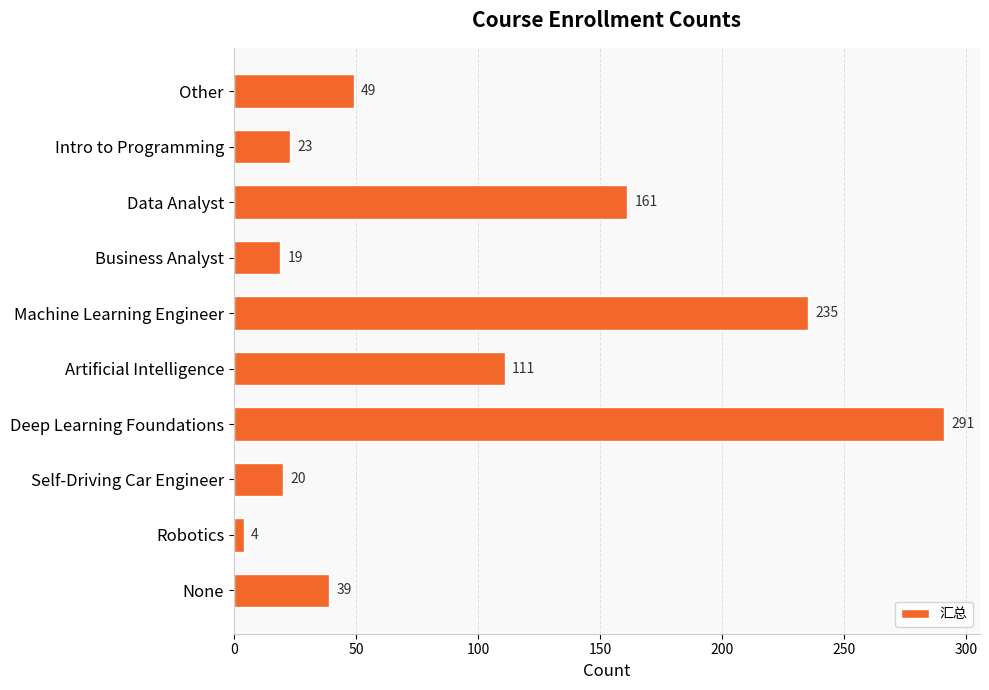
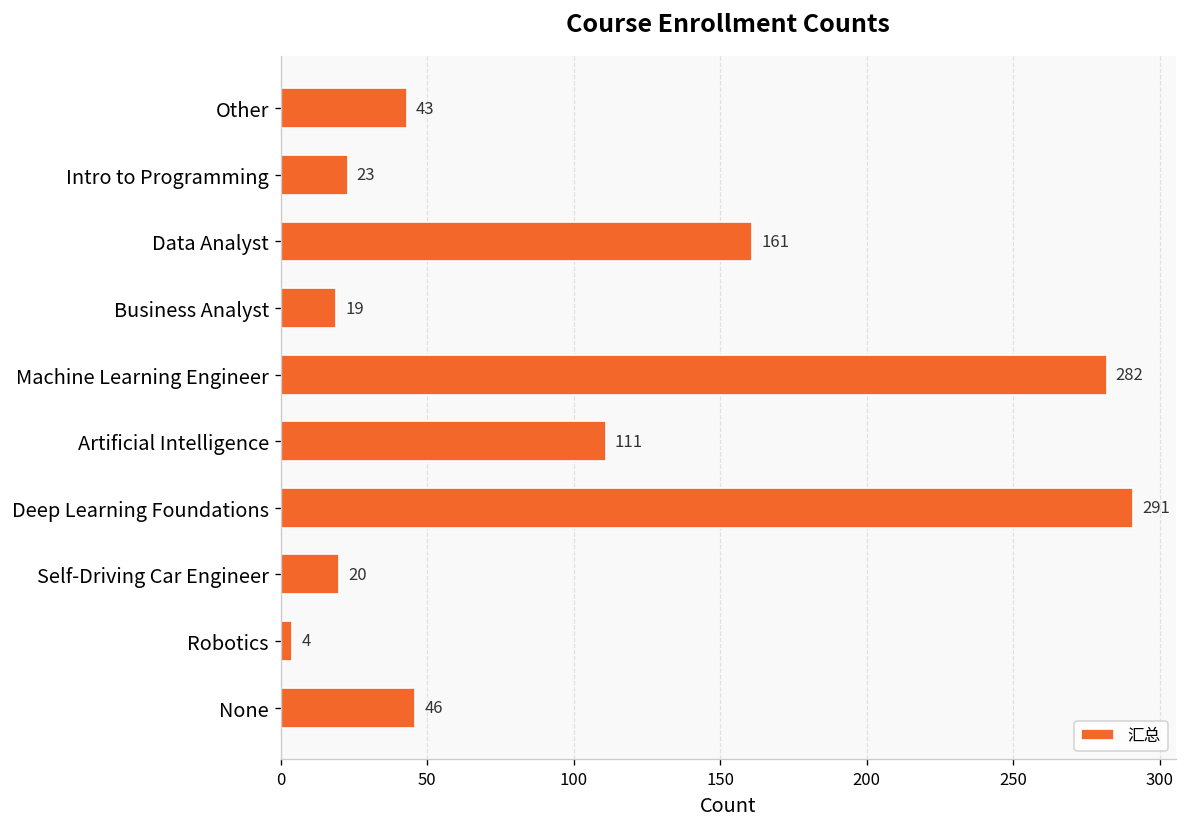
  {
-   "Other": 49,
+   "Other": 43,
    "Intro to Programming": 23,
    "Data Analyst": 161,
    "Business Analyst": 19,
-   "Machine Learning Engineer": 235,
+   "Machine Learning Engineer": 282,
    "Artificial Intelligence": 111,
    "Deep Learning Foundations": 291,
    "Self-Driving Car Engineer": 20,
    "Robotics": 4,
-   "None": 39
+   "None": 46
  }
